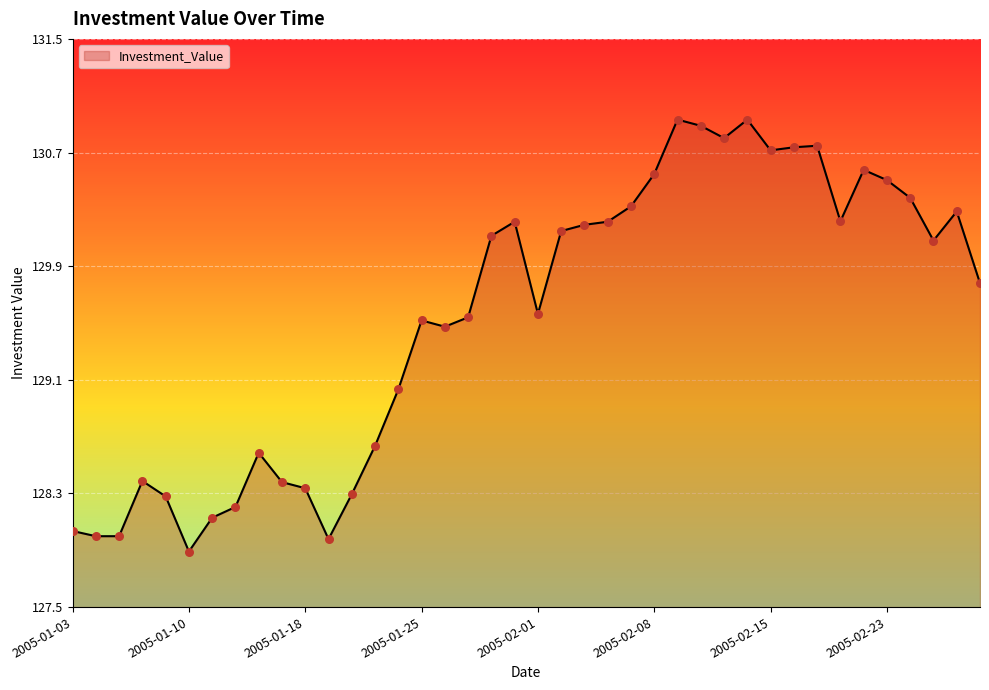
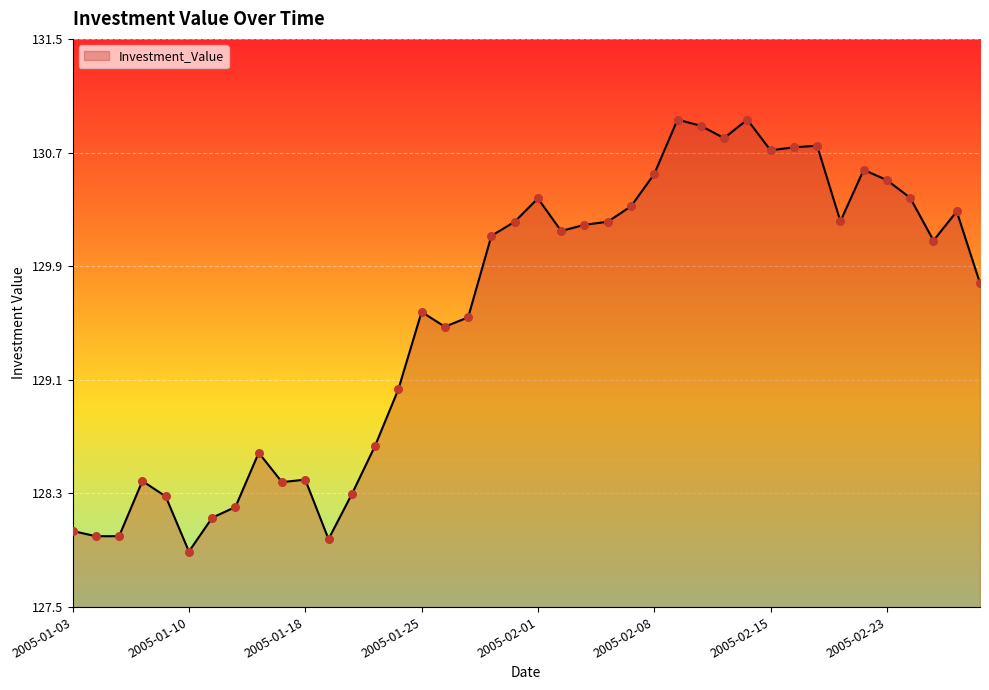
  {
    "2005-01-03": 128.04,
    "2005-01-10": 127.89,
-   "2005-01-18": 128.34,
-   "2005-01-25": 129.52,
-   "2005-02-01": 129.56,
+   "2005-01-18": 128.40,
+   "2005-01-25": 129.58,
+   "2005-02-01": 130.38,
    "2005-02-08": 130.55,
    "2005-02-15": 130.72,
    "2005-02-23": 130.51
  }
